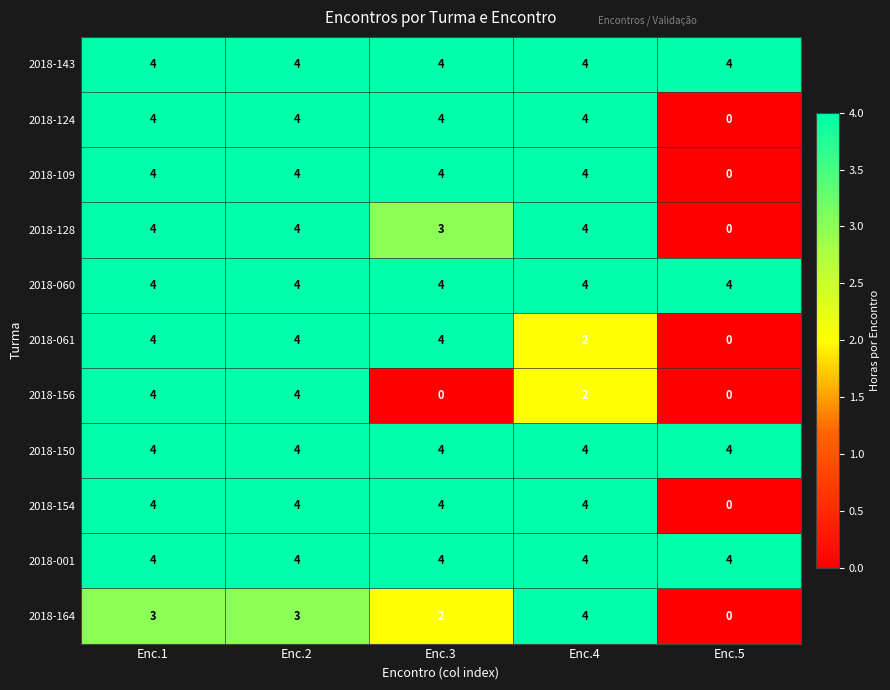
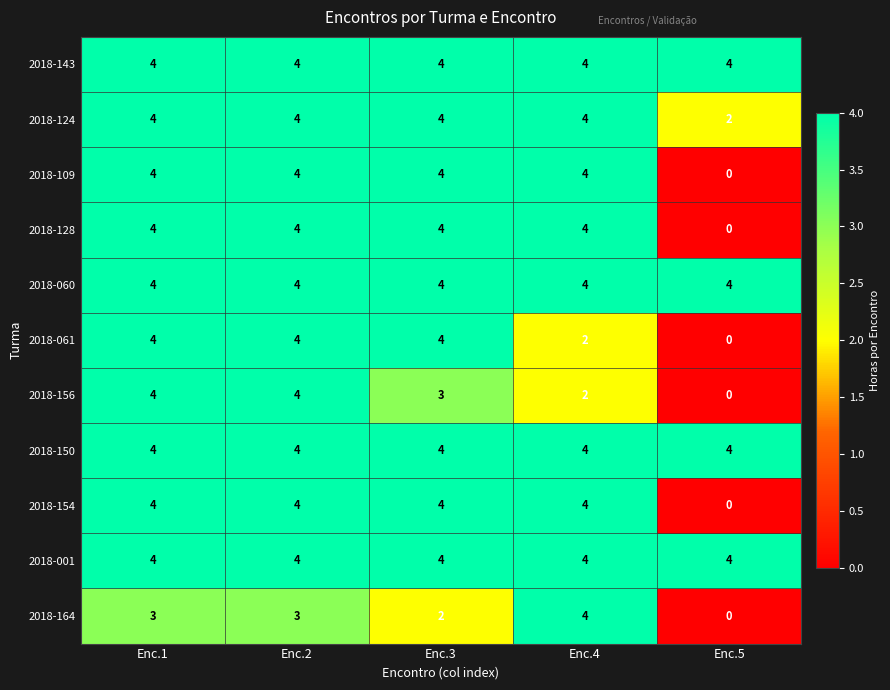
  {
    "2018-143": {
      "Enc.1": 4,
      "Enc.2": 4,
      "Enc.3": 4,
      "Enc.4": 4,
      "Enc.5": 4
    },
    "2018-124": {
      "Enc.1": 4,
      "Enc.2": 4,
      "Enc.3": 4,
      "Enc.4": 4,
-     "Enc.5": 0
+     "Enc.5": 2
    },
    "2018-109": {
      "Enc.1": 4,
      "Enc.2": 4,
      "Enc.3": 4,
      "Enc.4": 4,
      "Enc.5": 0
    },
    "2018-128": {
      "Enc.1": 4,
      "Enc.2": 4,
-     "Enc.3": 3,
+     "Enc.3": 4,
      "Enc.4": 4,
      "Enc.5": 0
    },
    "2018-060": {
      "Enc.1": 4,
      "Enc.2": 4,
      "Enc.3": 4,
      "Enc.4": 4,
      "Enc.5": 4
    },
    "2018-061": {
      "Enc.1": 4,
      "Enc.2": 4,
      "Enc.3": 4,
      "Enc.4": 2,
      "Enc.5": 0
    },
    "2018-156": {
      "Enc.1": 4,
      "Enc.2": 4,
-     "Enc.3": 0,
+     "Enc.3": 3,
      "Enc.4": 2,
      "Enc.5": 0
    },
    "2018-150": {
      "Enc.1": 4,
      "Enc.2": 4,
      "Enc.3": 4,
      "Enc.4": 4,
      "Enc.5": 4
    },
    "2018-154": {
      "Enc.1": 4,
      "Enc.2": 4,
      "Enc.3": 4,
      "Enc.4": 4,
      "Enc.5": 0
    },
    "2018-001": {
      "Enc.1": 4,
      "Enc.2": 4,
      "Enc.3": 4,
      "Enc.4": 4,
      "Enc.5": 4
    },
    "2018-164": {
      "Enc.1": 3,
      "Enc.2": 3,
      "Enc.3": 2,
      "Enc.4": 4,
      "Enc.5": 0
    }
  }
